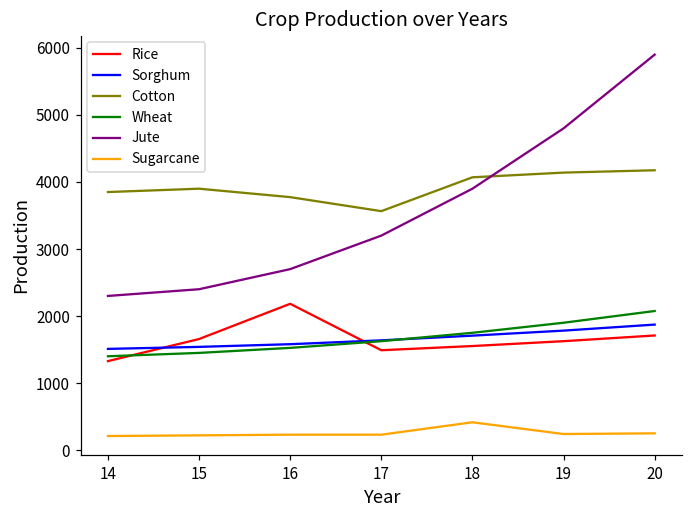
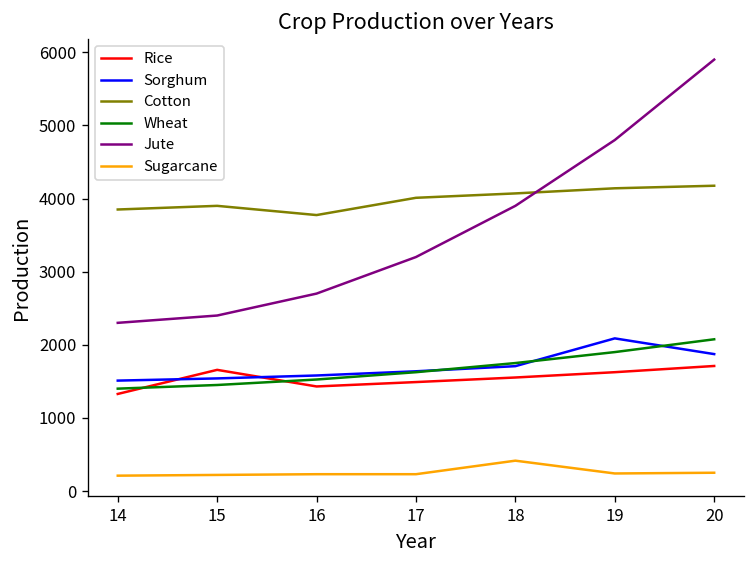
  {
    "Rice": {
      "14": 1300,
      "15": 1700,
-     "16": 2200,
+     "16": 1400,
      "17": 1500,
      "18": 1600,
      "19": 1600,
      "20": 1700
    },
    "Sorghum": {
      "14": 1500,
      "15": 1500,
      "16": 1600,
      "18": 1700,
-     "19": 1800,
+     "19": 2100,
      "20": 1900
    },
    "Cotton": {
      "14": 3900,
      "15": 3900,
      "16": 3800,
-     "17": 3600,
+     "17": 4000,
      "18": 4100,
      "19": 4100,
      "20": 4200
    },
    "Wheat": {
      "14": 1400,
      "15": 1500,
      "16": 1500,
      "18": 1800,
      "19": 1900,
      "20": 2100
    },
    "Jute": {
      "14": 2300,
      "15": 2400,
      "16": 2700,
      "17": 3200,
      "18": 3900,
      "19": 4800,
      "20": 5900
    },
    "Sugarcane": {
      "14": 200,
      "15": 200,
      "16": 200,
      "17": 200,
      "18": 400,
      "19": 200,
      "20": 300
    }
  }
